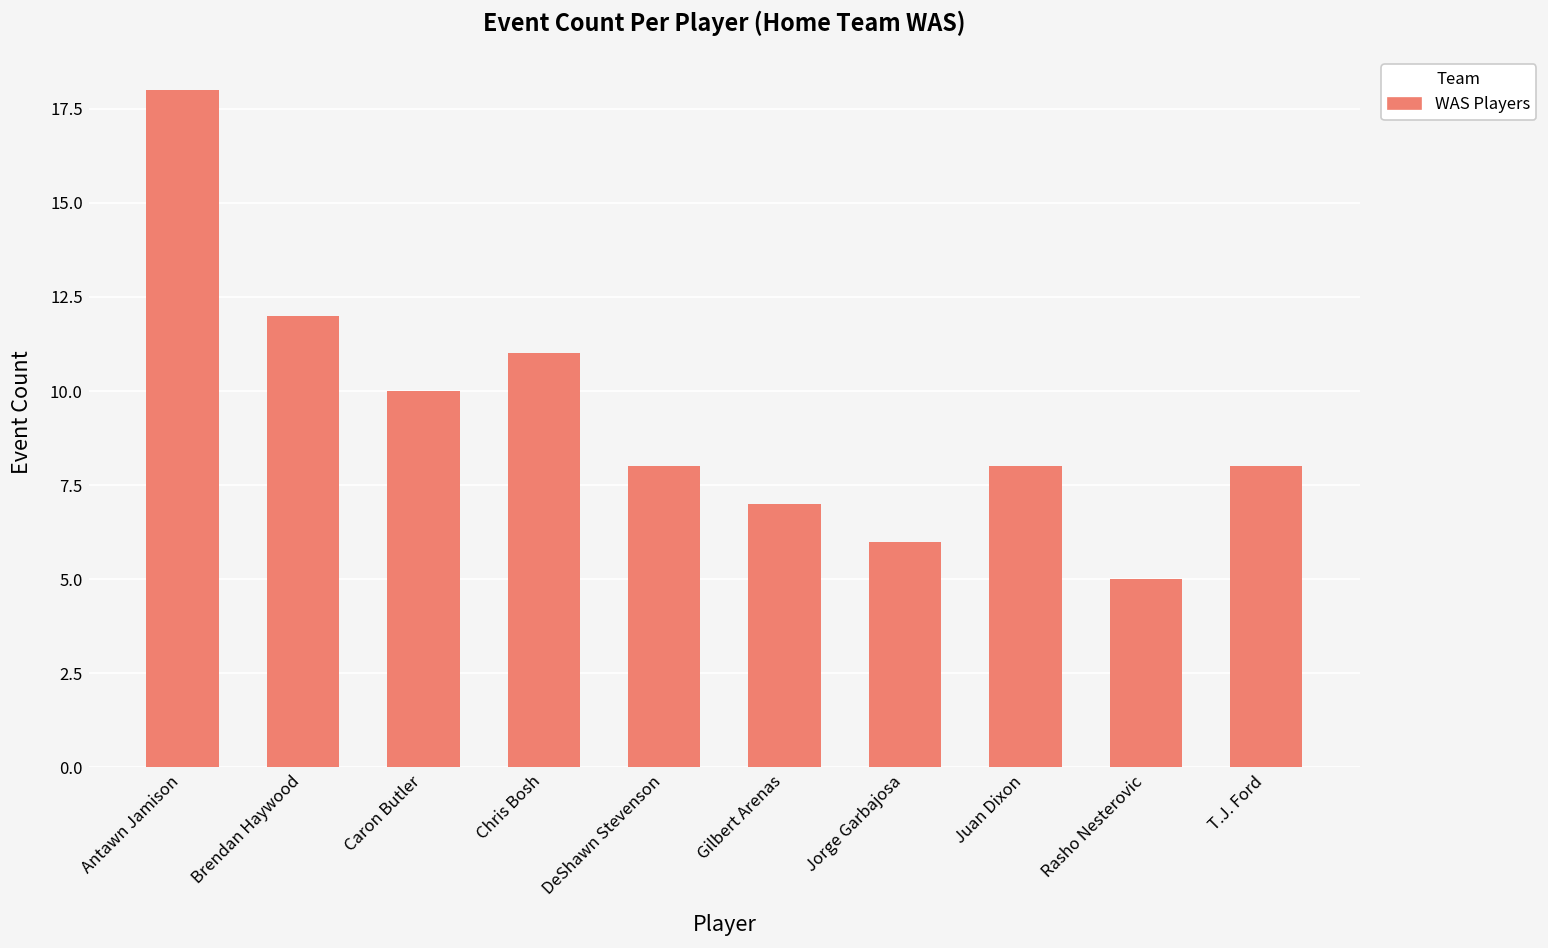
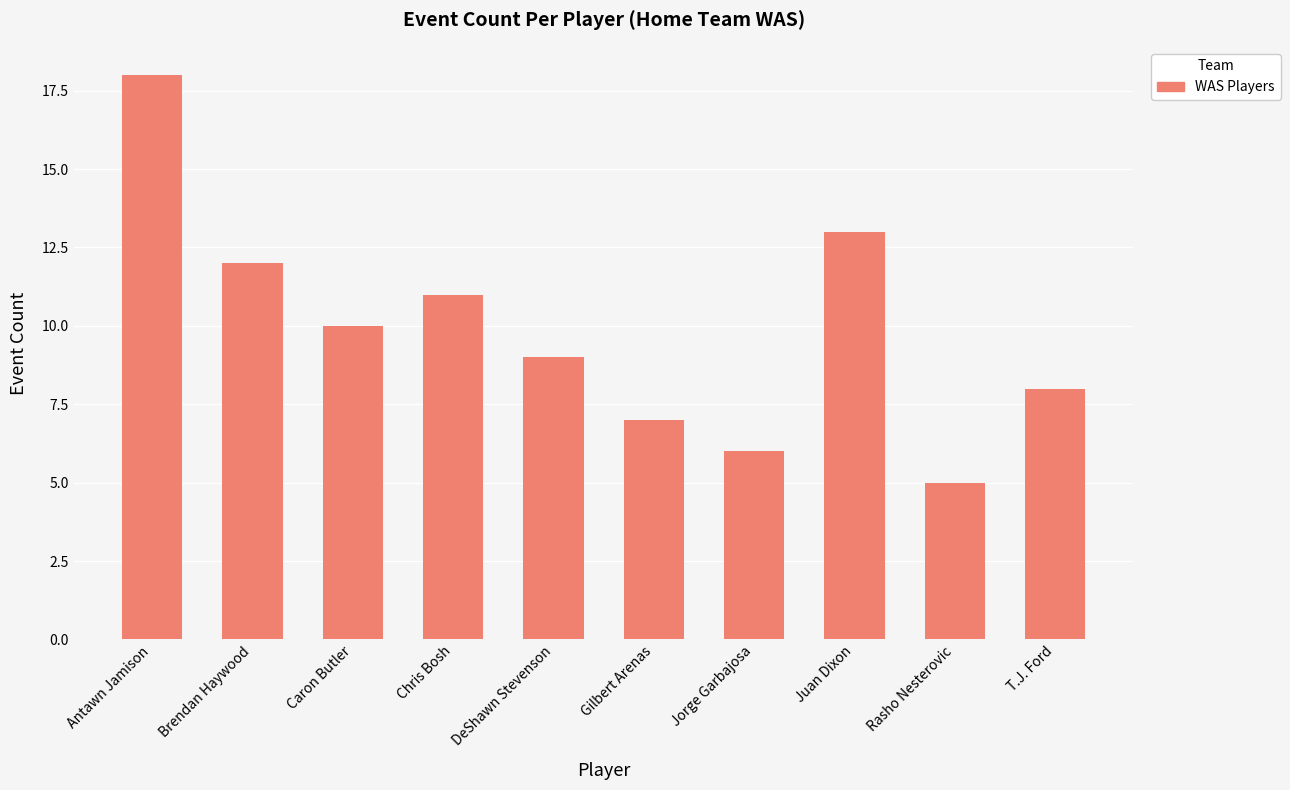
  {
    "Antawn Jamison": 18,
    "Brendan Haywood": 12,
    "Caron Butler": 10,
    "Chris Bosh": 11,
-   "DeShawn Stevenson": 8,
+   "DeShawn Stevenson": 9,
    "Gilbert Arenas": 7,
    "Jorge Garbajosa": 6,
-   "Juan Dixon": 8,
+   "Juan Dixon": 13,
    "Rasho Nesterovic": 5,
    "T.J. Ford": 8
  }
